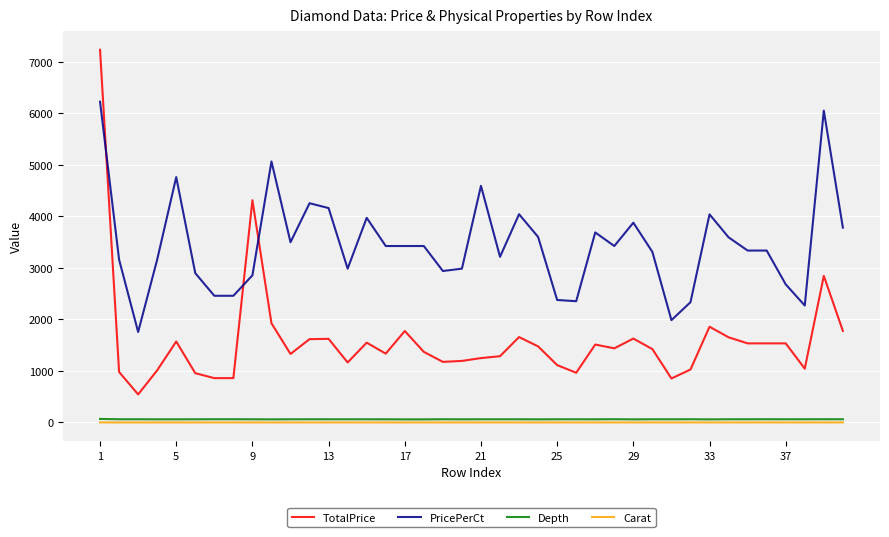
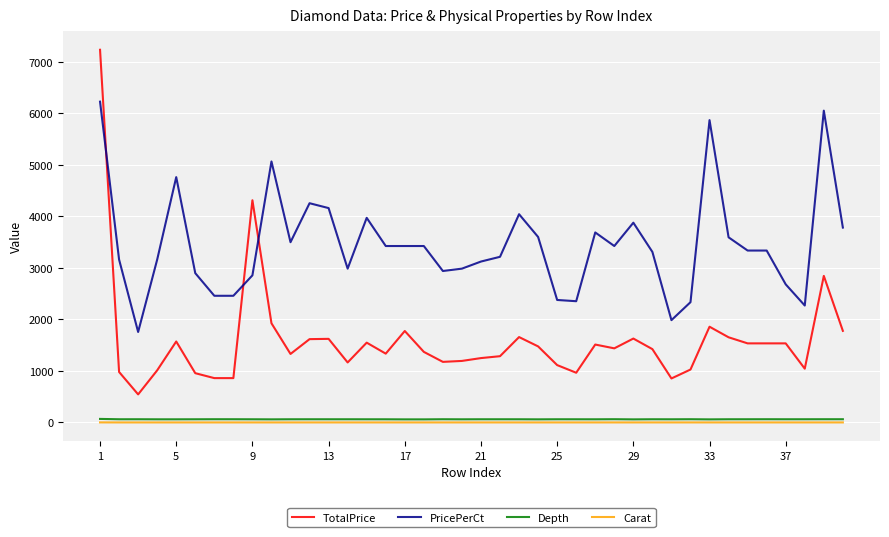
  {
    "TotalPrice": {
      "1": 7200,
      "5": 1600,
      "9": 4300,
      "13": 1600,
      "17": 1800,
      "21": 1200,
      "25": 1100,
      "29": 1600,
      "33": 1900,
      "37": 1500
    },
    "PricePerCt": {
      "1": 6200,
      "5": 4800,
      "9": 2900,
      "13": 4200,
      "17": 3400,
-     "21": 4600,
+     "21": 3100,
      "25": 2400,
      "29": 3900,
-     "33": 4000,
+     "33": 5900,
      "37": 2700
    },
    "Depth": {
      "1": 100,
      "5": 100,
      "9": 100,
      "13": 100,
      "17": 100,
      "21": 100,
      "25": 100,
      "29": 100,
      "33": 100,
      "37": 100
    },
    "Carat": {
      "1": 0,
      "5": 0,
      "9": 0,
      "13": 0,
      "17": 0,
      "21": 0,
      "25": 0,
      "29": 0,
      "33": 0,
      "37": 0
    }
  }
